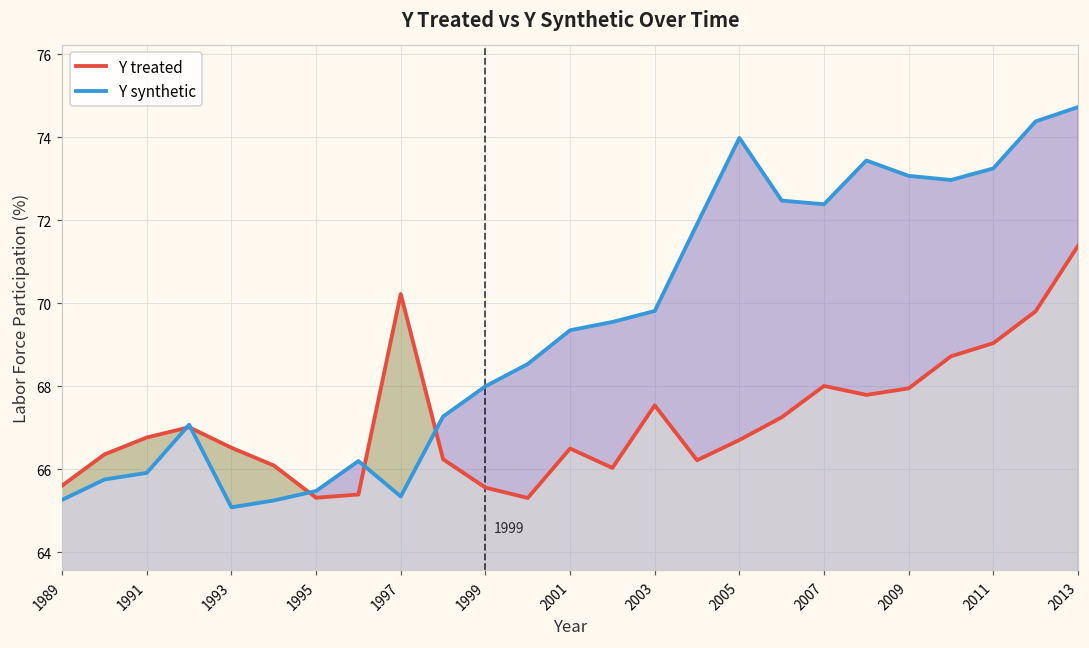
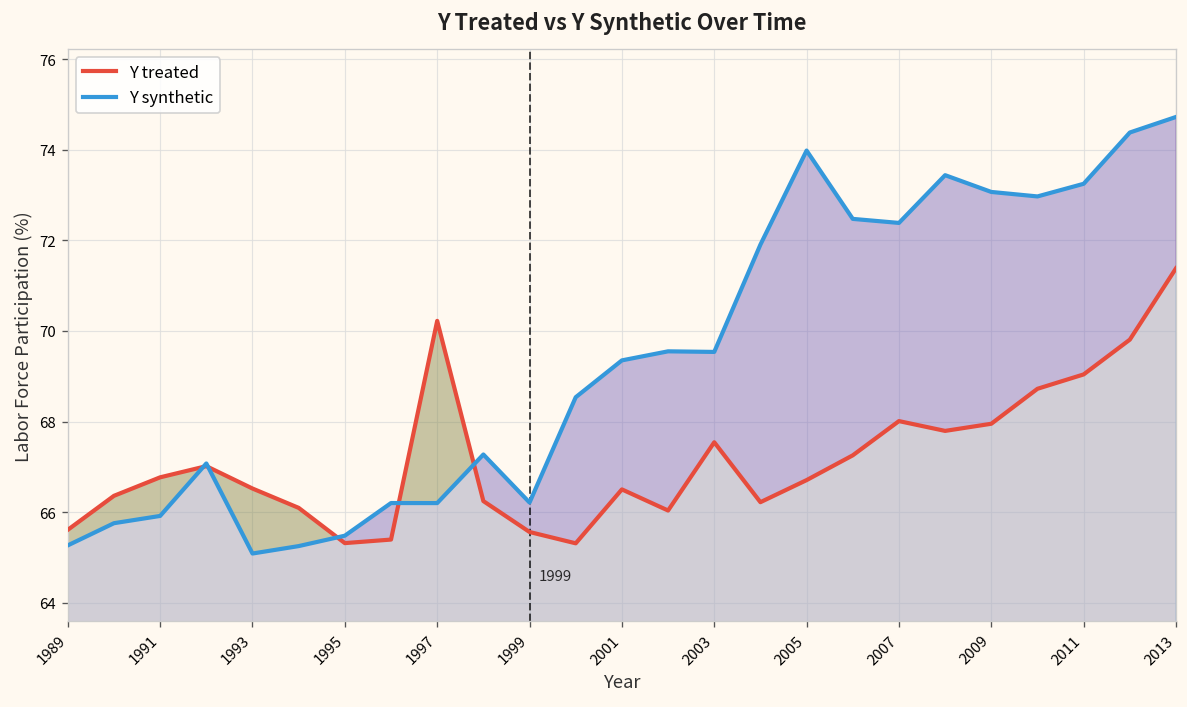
  {
    "Y treated": {
      "1989": 65.6,
      "1991": 66.8,
      "1993": 66.5,
      "1995": 65.3,
      "1997": 70.2,
      "1999": 65.6,
      "2001": 66.5,
      "2003": 67.5,
      "2005": 66.7,
      "2007": 68.0,
      "2009": 68.0,
      "2011": 69.0,
      "2013": 71.4
    },
    "Y synthetic": {
      "1989": 65.3,
      "1991": 65.9,
      "1993": 65.1,
      "1995": 65.5,
-     "1997": 65.3,
-     "1999": 68.0,
+     "1997": 66.2,
+     "1999": 66.2,
      "2001": 69.3,
-     "2003": 69.8,
+     "2003": 69.5,
      "2005": 74.0,
      "2007": 72.4,
      "2009": 73.1,
      "2011": 73.2,
      "2013": 74.7
    }
  }
